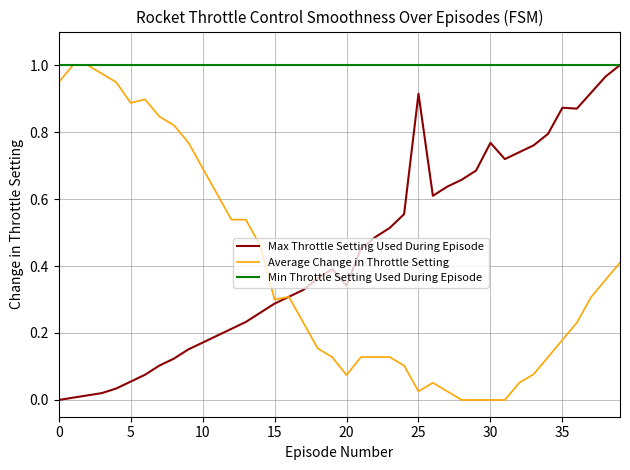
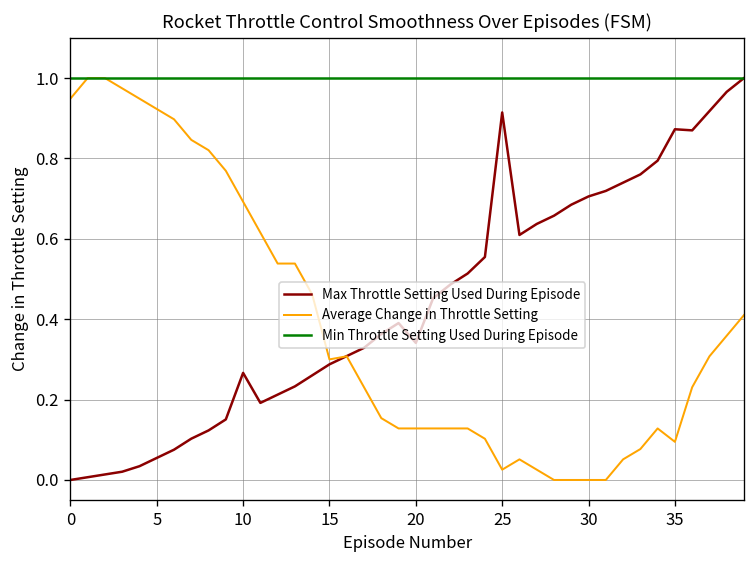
  {
    "Max Throttle Setting Used During Episode": {
      "0": 0.00,
      "5": 0.05,
-     "10": 0.17,
+     "10": 0.27,
      "15": 0.29,
      "25": 0.91,
-     "30": 0.77,
+     "30": 0.71,
      "35": 0.87
    },
    "Average Change in Throttle Setting": {
      "0": 0.95,
-     "5": 0.89,
+     "5": 0.92,
      "10": 0.69,
      "15": 0.30,
-     "20": 0.07,
+     "20": 0.13,
      "25": 0.03,
      "30": 0.00,
-     "35": 0.18
+     "35": 0.09
    },
    "Min Throttle Setting Used During Episode": {
      "0": 1.00,
      "5": 1.00,
      "10": 1.00,
      "15": 1.00,
      "20": 1.00,
      "25": 1.00,
      "30": 1.00,
      "35": 1.00
    }
  }
